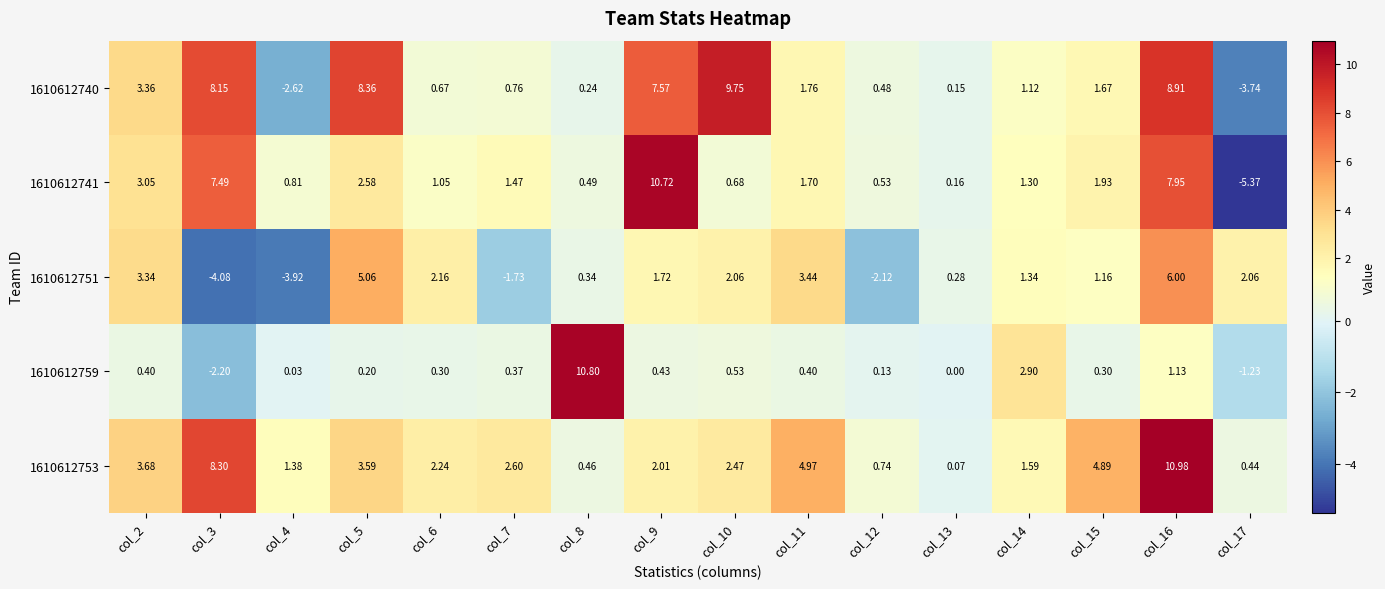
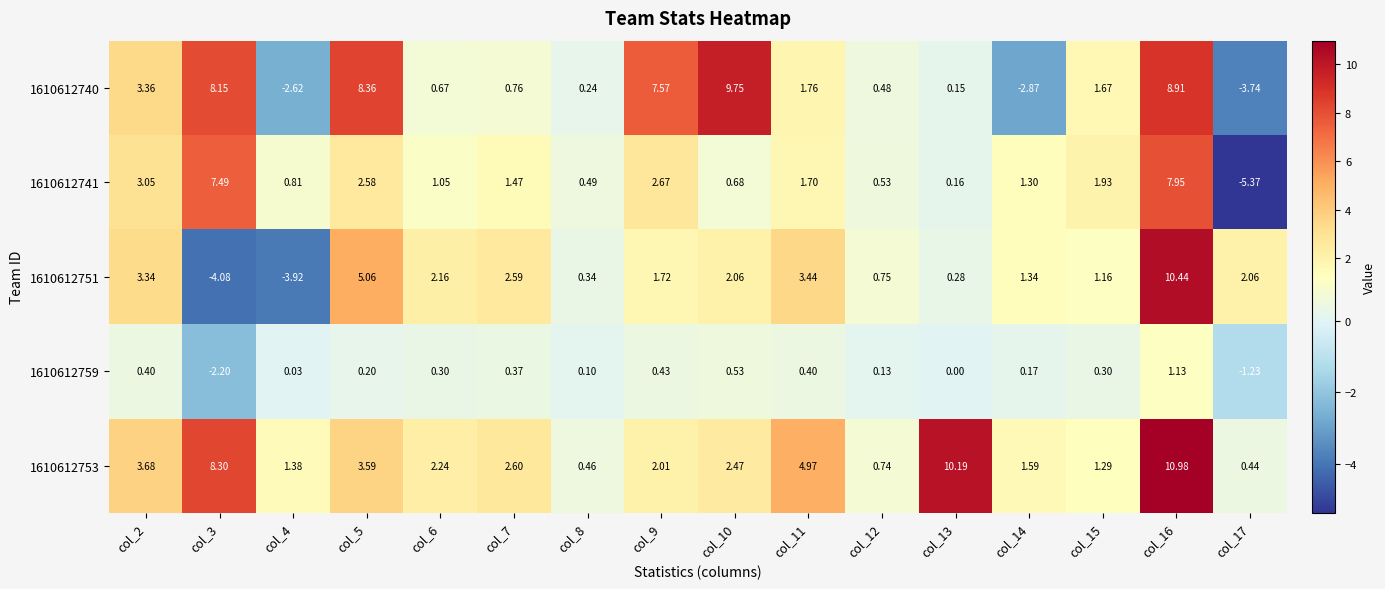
  {
    "1610612740": {
      "col_2": 3.36,
      "col_3": 8.15,
      "col_4": -2.62,
      "col_5": 8.36,
      "col_6": 0.67,
      "col_7": 0.76,
      "col_8": 0.24,
      "col_9": 7.57,
      "col_10": 9.75,
      "col_11": 1.76,
      "col_12": 0.48,
      "col_13": 0.15,
-     "col_14": 1.12,
+     "col_14": -2.87,
      "col_15": 1.67,
      "col_16": 8.91,
      "col_17": -3.74
    },
    "1610612741": {
      "col_2": 3.05,
      "col_3": 7.49,
      "col_4": 0.81,
      "col_5": 2.58,
      "col_6": 1.05,
      "col_7": 1.47,
      "col_8": 0.49,
-     "col_9": 10.72,
+     "col_9": 2.67,
      "col_10": 0.68,
      "col_11": 1.70,
      "col_12": 0.53,
      "col_13": 0.16,
      "col_14": 1.30,
      "col_15": 1.93,
      "col_16": 7.95,
      "col_17": -5.37
    },
    "1610612751": {
      "col_2": 3.34,
      "col_3": -4.08,
      "col_4": -3.92,
      "col_5": 5.06,
      "col_6": 2.16,
-     "col_7": -1.73,
+     "col_7": 2.59,
      "col_8": 0.34,
      "col_9": 1.72,
      "col_10": 2.06,
      "col_11": 3.44,
-     "col_12": -2.12,
+     "col_12": 0.75,
      "col_13": 0.28,
      "col_14": 1.34,
      "col_15": 1.16,
-     "col_16": 6.00,
+     "col_16": 10.44,
      "col_17": 2.06
    },
    "1610612759": {
      "col_2": 0.40,
      "col_3": -2.20,
      "col_4": 0.03,
      "col_5": 0.20,
      "col_6": 0.30,
      "col_7": 0.37,
-     "col_8": 10.80,
+     "col_8": 0.10,
      "col_9": 0.43,
      "col_10": 0.53,
      "col_11": 0.40,
      "col_12": 0.13,
      "col_13": 0.00,
-     "col_14": 2.90,
+     "col_14": 0.17,
      "col_15": 0.30,
      "col_16": 1.13,
      "col_17": -1.23
    },
    "1610612753": {
      "col_2": 3.68,
      "col_3": 8.30,
      "col_4": 1.38,
      "col_5": 3.59,
      "col_6": 2.24,
      "col_7": 2.60,
      "col_8": 0.46,
      "col_9": 2.01,
      "col_10": 2.47,
      "col_11": 4.97,
      "col_12": 0.74,
-     "col_13": 0.07,
+     "col_13": 10.19,
      "col_14": 1.59,
-     "col_15": 4.89,
+     "col_15": 1.29,
      "col_16": 10.98,
      "col_17": 0.44
    }
  }
